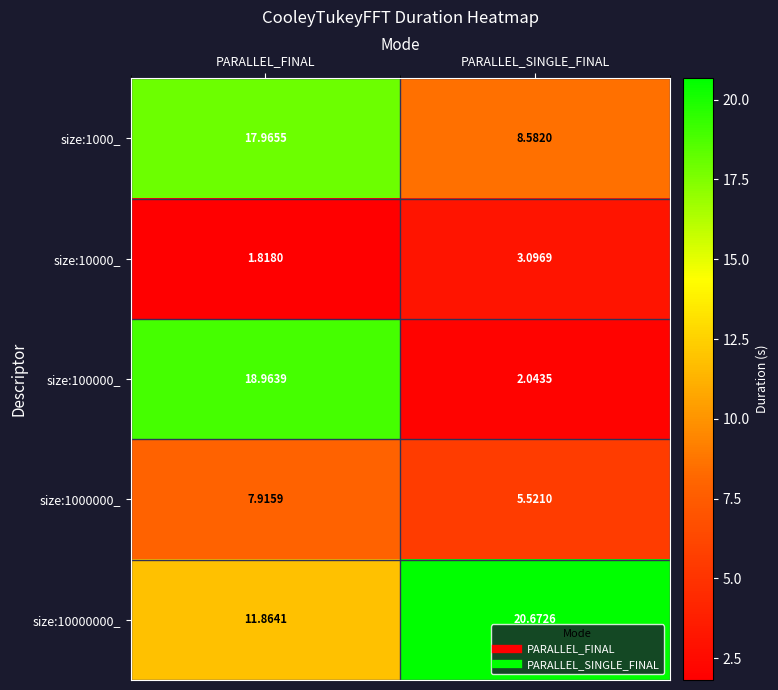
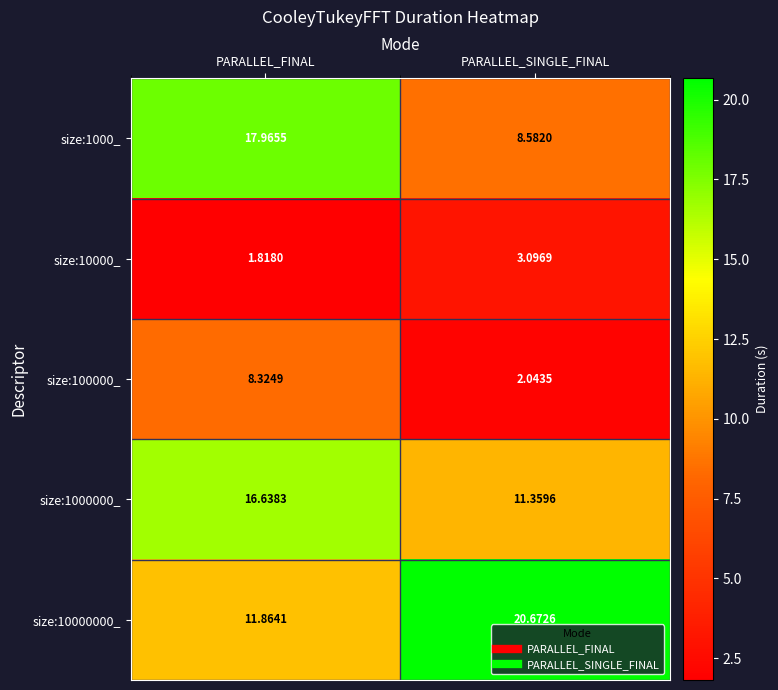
  {
    "size:1000_": {
      "PARALLEL_FINAL": 17.9655,
      "PARALLEL_SINGLE_FINAL": 8.5820
    },
    "size:10000_": {
      "PARALLEL_FINAL": 1.8180,
      "PARALLEL_SINGLE_FINAL": 3.0969
    },
    "size:100000_": {
-     "PARALLEL_FINAL": 18.9639,
+     "PARALLEL_FINAL": 8.3249,
      "PARALLEL_SINGLE_FINAL": 2.0435
    },
    "size:1000000_": {
-     "PARALLEL_FINAL": 7.9159,
-     "PARALLEL_SINGLE_FINAL": 5.5210
+     "PARALLEL_FINAL": 16.6383,
+     "PARALLEL_SINGLE_FINAL": 11.3596
    },
    "size:10000000_": {
      "PARALLEL_FINAL": 11.8641
    }
  }
